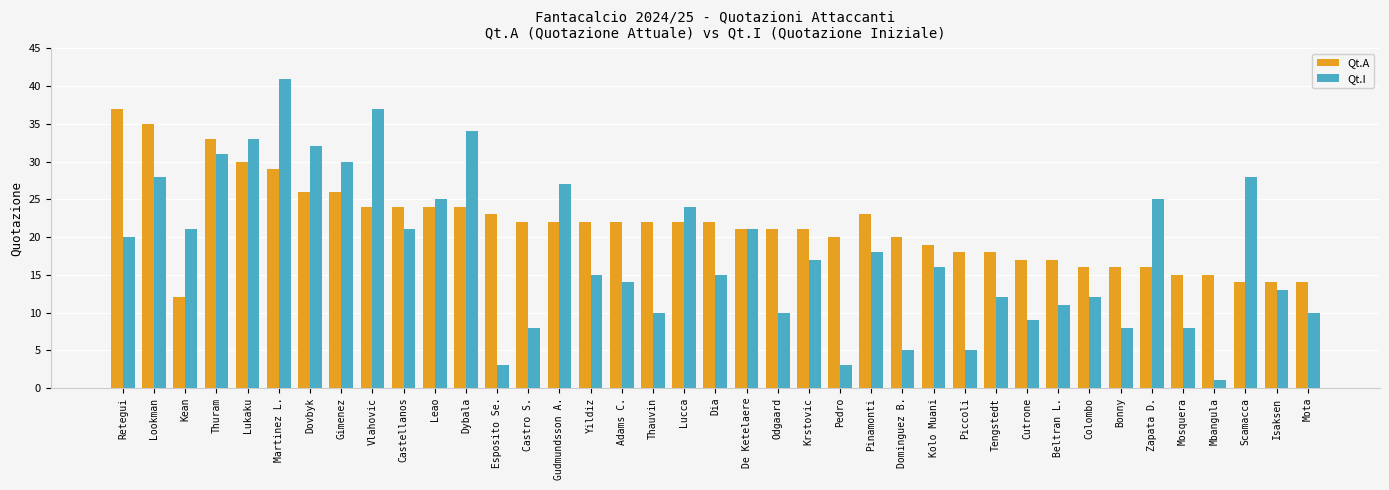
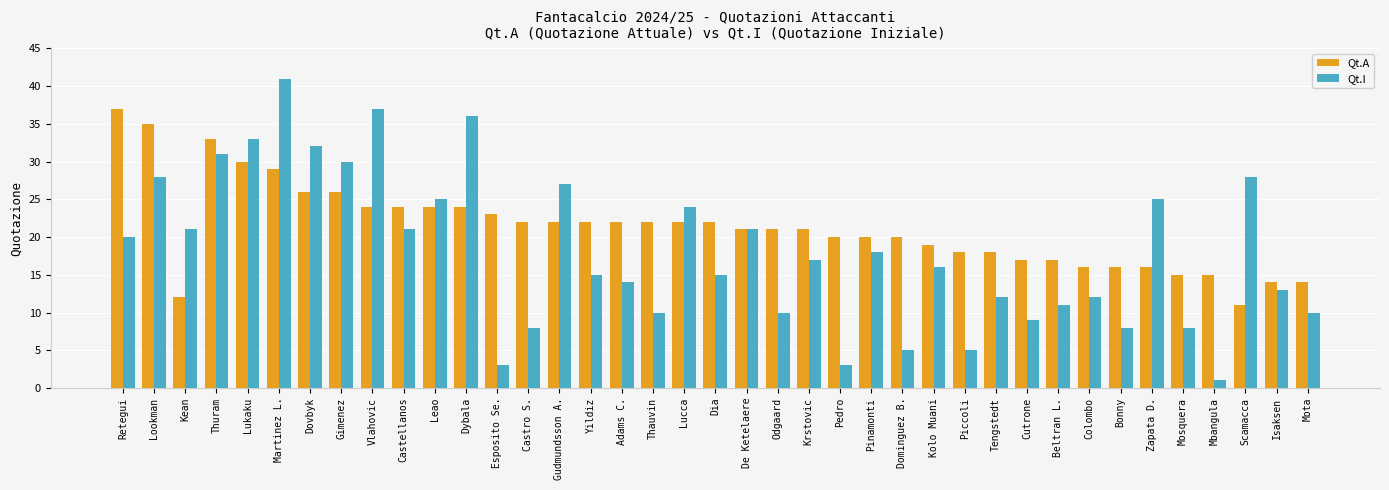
  {
    "Qt.A": {
      "Retegui": 37,
      "Lookman": 35,
      "Kean": 12,
      "Thuram": 33,
      "Lukaku": 30,
      "Martinez L.": 29,
      "Dovbyk": 26,
      "Gimenez": 26,
      "Vlahovic": 24,
      "Castellanos": 24,
      "Leao": 24,
      "Dybala": 24,
      "Esposito Se.": 23,
      "Castro S.": 22,
      "Gudmundsson A.": 22,
      "Yildiz": 22,
      "Adams C.": 22,
      "Thauvin": 22,
      "Lucca": 22,
      "Dia": 22,
      "De Ketelaere": 21,
      "Odgaard": 21,
      "Krstovic": 21,
      "Pedro": 20,
-     "Pinamonti": 23,
+     "Pinamonti": 20,
      "Dominguez B.": 20,
      "Kolo Muani": 19,
      "Piccoli": 18,
      "Tengstedt": 18,
      "Cutrone": 17,
      "Beltran L.": 17,
      "Colombo": 16,
      "Bonny": 16,
      "Zapata D.": 16,
      "Mosquera": 15,
      "Mbangula": 15,
-     "Scamacca": 14,
+     "Scamacca": 11,
      "Isaksen": 14,
      "Mota": 14
    },
    "Qt.I": {
      "Retegui": 20,
      "Lookman": 28,
      "Kean": 21,
      "Thuram": 31,
      "Lukaku": 33,
      "Martinez L.": 41,
      "Dovbyk": 32,
      "Gimenez": 30,
      "Vlahovic": 37,
      "Castellanos": 21,
      "Leao": 25,
-     "Dybala": 34,
+     "Dybala": 36,
      "Esposito Se.": 3,
      "Castro S.": 8,
      "Gudmundsson A.": 27,
      "Yildiz": 15,
      "Adams C.": 14,
      "Thauvin": 10,
      "Lucca": 24,
      "Dia": 15,
      "De Ketelaere": 21,
      "Odgaard": 10,
      "Krstovic": 17,
      "Pedro": 3,
      "Pinamonti": 18,
      "Dominguez B.": 5,
      "Kolo Muani": 16,
      "Piccoli": 5,
      "Tengstedt": 12,
      "Cutrone": 9,
      "Beltran L.": 11,
      "Colombo": 12,
      "Bonny": 8,
      "Zapata D.": 25,
      "Mosquera": 8,
      "Mbangula": 1,
      "Scamacca": 28,
      "Isaksen": 13,
      "Mota": 10
    }
  }
